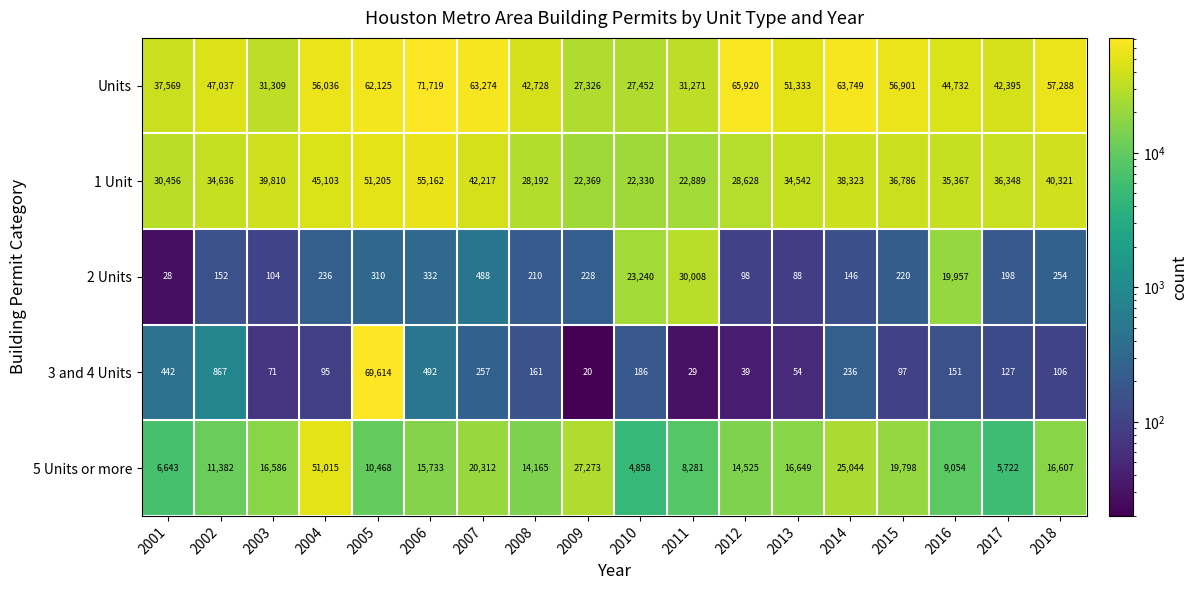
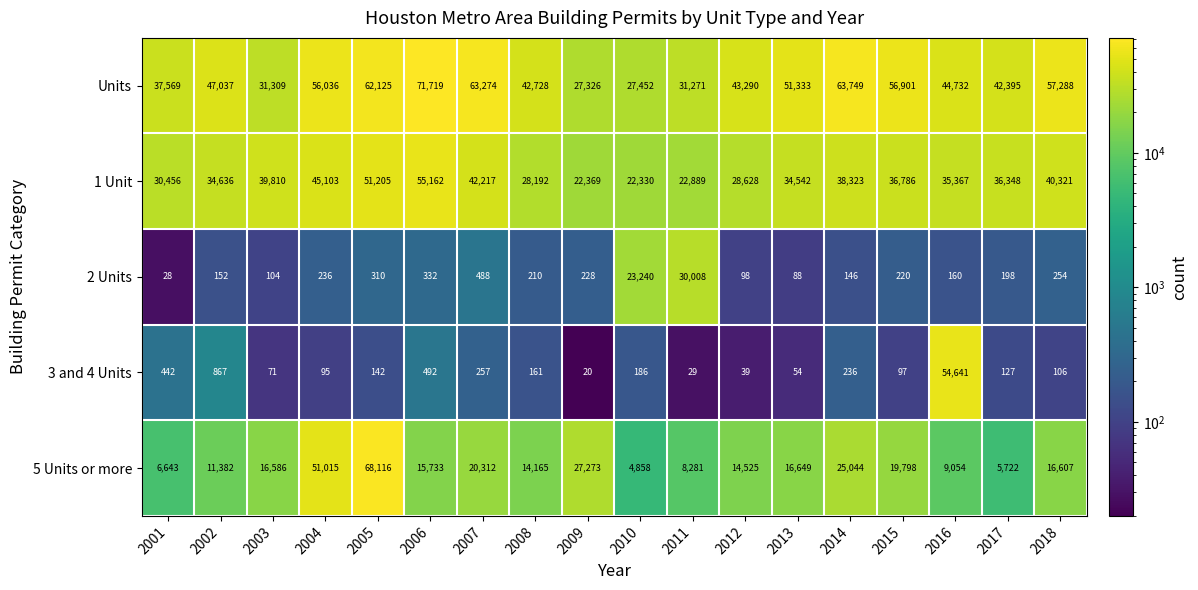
  {
    "Units": {
      "2001": "37,569",
      "2002": "47,037",
      "2003": "31,309",
      "2004": "56,036",
      "2005": "62,125",
      "2006": "71,719",
      "2007": "63,274",
      "2008": "42,728",
      "2009": "27,326",
      "2010": "27,452",
      "2011": "31,271",
-     "2012": "65,920",
+     "2012": "43,290",
      "2013": "51,333",
      "2014": "63,749",
      "2015": "56,901",
      "2016": "44,732",
      "2017": "42,395",
      "2018": "57,288"
    },
    "1 Unit": {
      "2001": "30,456",
      "2002": "34,636",
      "2003": "39,810",
      "2004": "45,103",
      "2005": "51,205",
      "2006": "55,162",
      "2007": "42,217",
      "2008": "28,192",
      "2009": "22,369",
      "2010": "22,330",
      "2011": "22,889",
      "2012": "28,628",
      "2013": "34,542",
      "2014": "38,323",
      "2015": "36,786",
      "2016": "35,367",
      "2017": "36,348",
      "2018": "40,321"
    },
    "2 Units": {
      "2001": "28",
      "2002": "152",
      "2003": "104",
      "2004": "236",
      "2005": "310",
      "2006": "332",
      "2007": "488",
      "2008": "210",
      "2009": "228",
      "2010": "23,240",
      "2011": "30,008",
      "2012": "98",
      "2013": "88",
      "2014": "146",
      "2015": "220",
-     "2016": "19,957",
+     "2016": "160",
      "2017": "198",
      "2018": "254"
    },
    "3 and 4 Units": {
      "2001": "442",
      "2002": "867",
      "2003": "71",
      "2004": "95",
-     "2005": "69,614",
+     "2005": "142",
      "2006": "492",
      "2007": "257",
      "2008": "161",
      "2009": "20",
      "2010": "186",
      "2011": "29",
      "2012": "39",
      "2013": "54",
      "2014": "236",
      "2015": "97",
-     "2016": "151",
+     "2016": "54,641",
      "2017": "127",
      "2018": "106"
    },
    "5 Units or more": {
      "2001": "6,643",
      "2002": "11,382",
      "2003": "16,586",
      "2004": "51,015",
-     "2005": "10,468",
+     "2005": "68,116",
      "2006": "15,733",
      "2007": "20,312",
      "2008": "14,165",
      "2009": "27,273",
      "2010": "4,858",
      "2011": "8,281",
      "2012": "14,525",
      "2013": "16,649",
      "2014": "25,044",
      "2015": "19,798",
      "2016": "9,054",
      "2017": "5,722",
      "2018": "16,607"
    }
  }
